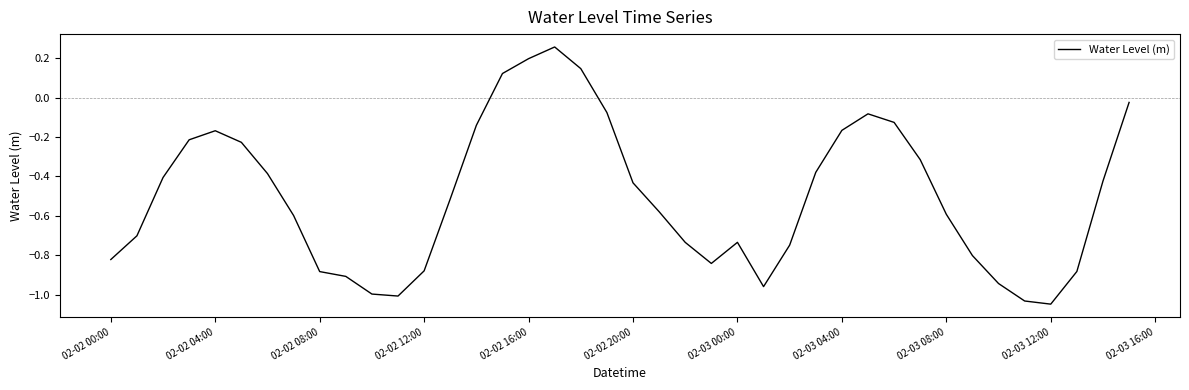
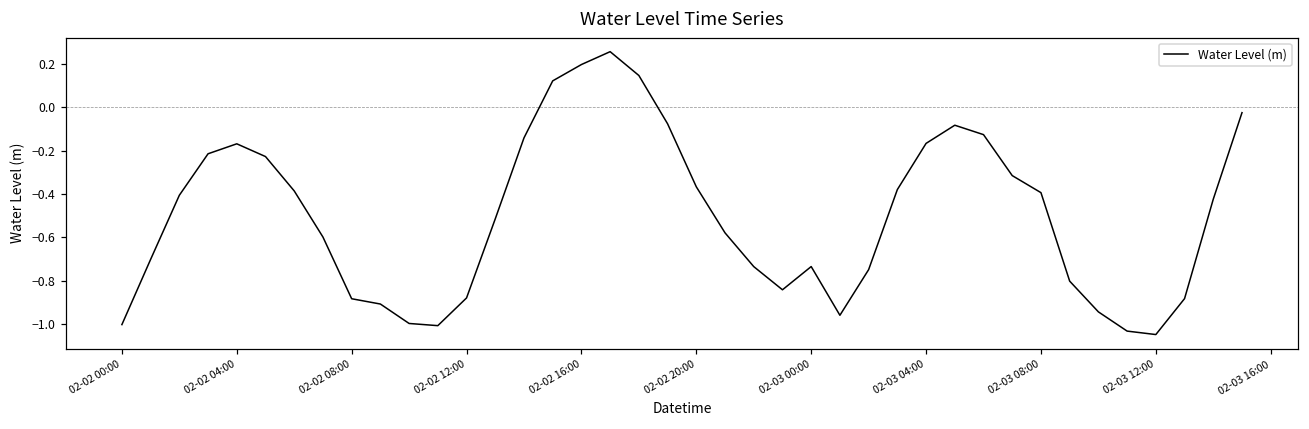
  {
-   "02-02 00:00": -0.82,
+   "02-02 00:00": -1.00,
    "02-02 04:00": -0.17,
    "02-02 08:00": -0.88,
    "02-02 12:00": -0.88,
    "02-02 16:00": 0.20,
-   "02-02 20:00": -0.43,
+   "02-02 20:00": -0.37,
    "02-03 00:00": -0.73,
    "02-03 04:00": -0.17,
-   "02-03 08:00": -0.59,
+   "02-03 08:00": -0.39,
    "02-03 12:00": -1.05
  }
